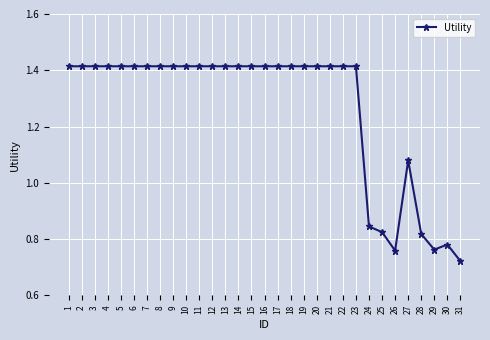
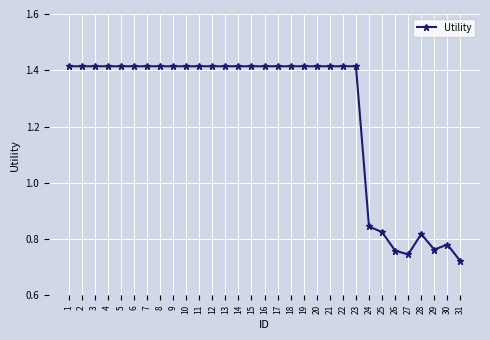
  {
    "1": 1.41,
    "2": 1.41,
    "3": 1.41,
    "4": 1.41,
    "5": 1.41,
    "6": 1.41,
    "7": 1.41,
    "8": 1.41,
    "9": 1.41,
    "10": 1.41,
    "11": 1.41,
    "12": 1.41,
    "13": 1.41,
    "14": 1.41,
    "15": 1.41,
    "16": 1.41,
    "17": 1.41,
    "18": 1.41,
    "19": 1.41,
    "20": 1.41,
    "21": 1.41,
    "22": 1.41,
    "23": 1.41,
    "24": 0.84,
    "25": 0.82,
    "26": 0.76,
-   "27": 1.08,
+   "27": 0.75,
    "28": 0.82,
    "29": 0.76,
    "30": 0.78,
    "31": 0.72
  }
